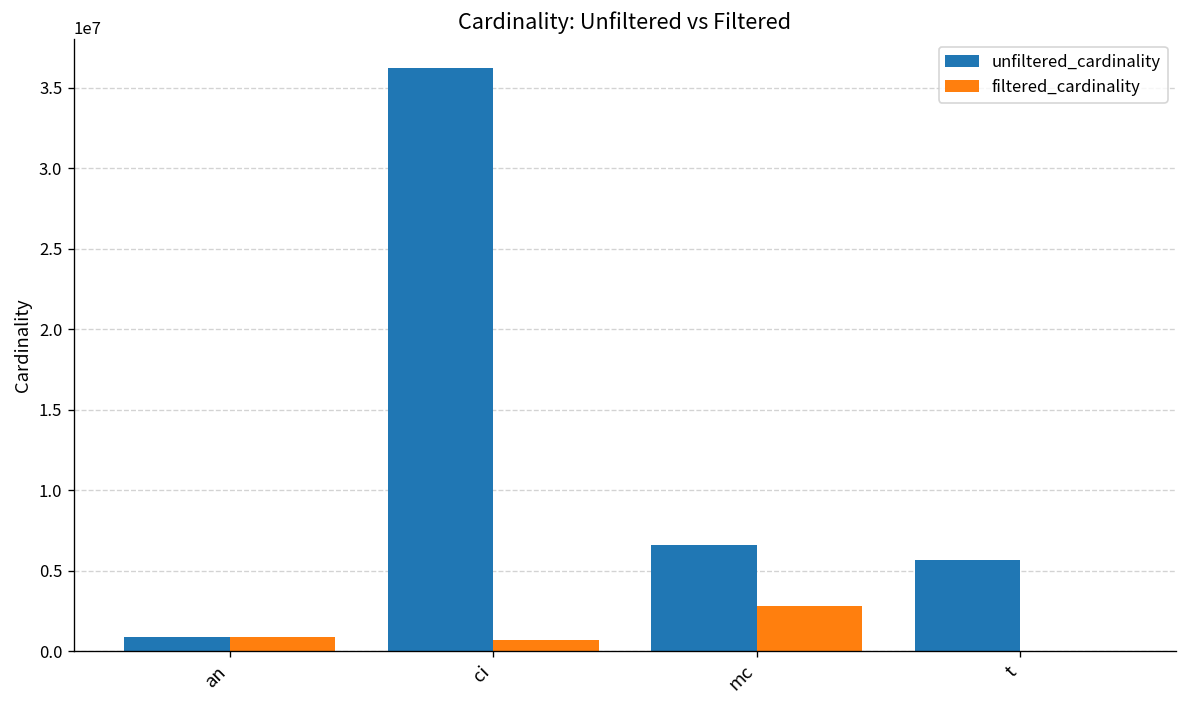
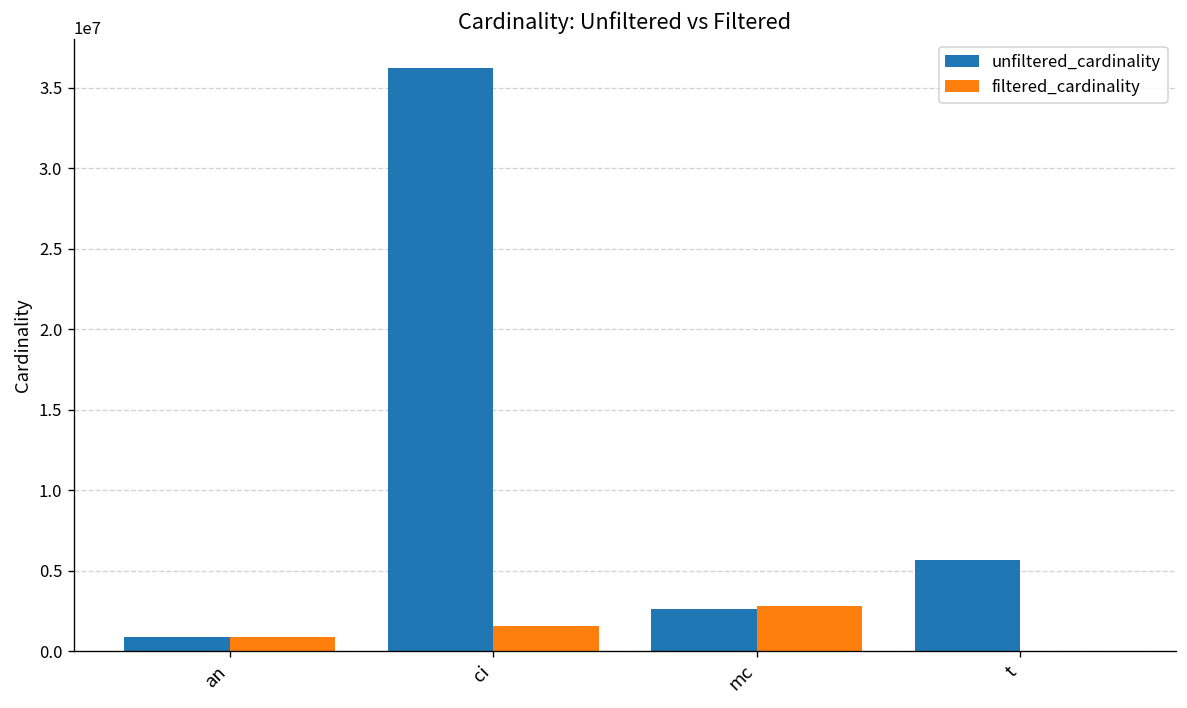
  {
    "unfiltered_cardinality": {
      "an": 900000,
      "ci": 36200000,
-     "mc": 6600000,
+     "mc": 2600000,
      "t": 5700000
    },
    "filtered_cardinality": {
      "an": 900000,
-     "ci": 700000,
+     "ci": 1500000,
      "mc": 2800000
    }
  }
